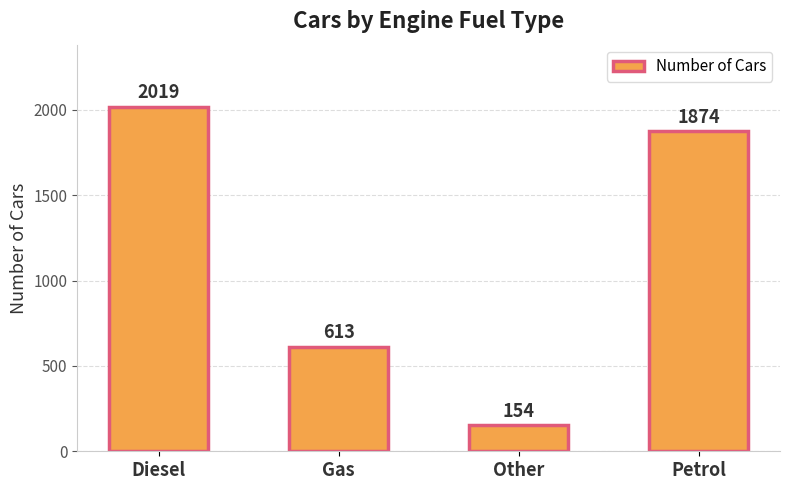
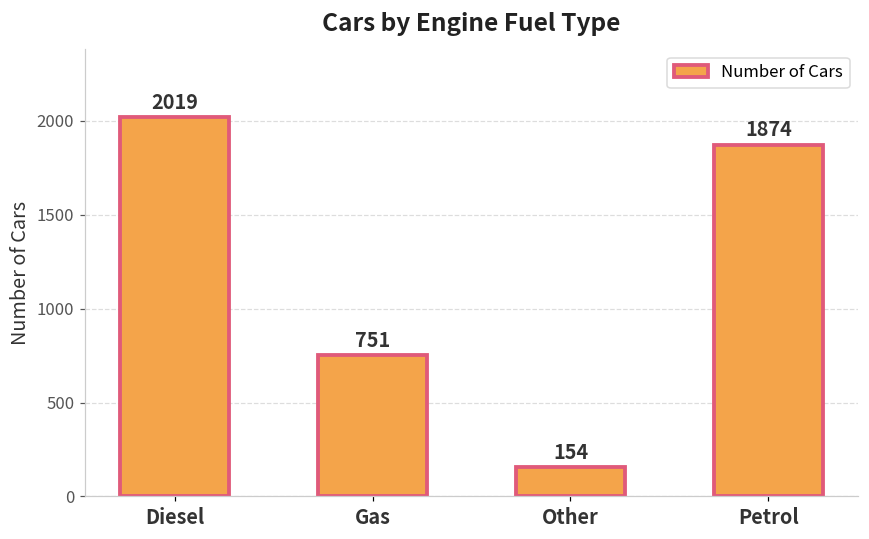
  {
    "Diesel": 2019,
-   "Gas": 613,
+   "Gas": 751,
    "Other": 154,
    "Petrol": 1874
  }
